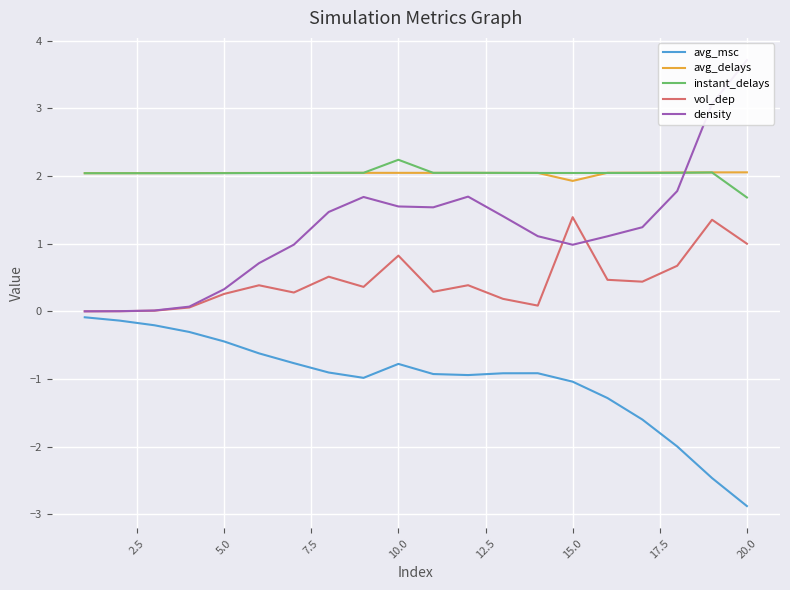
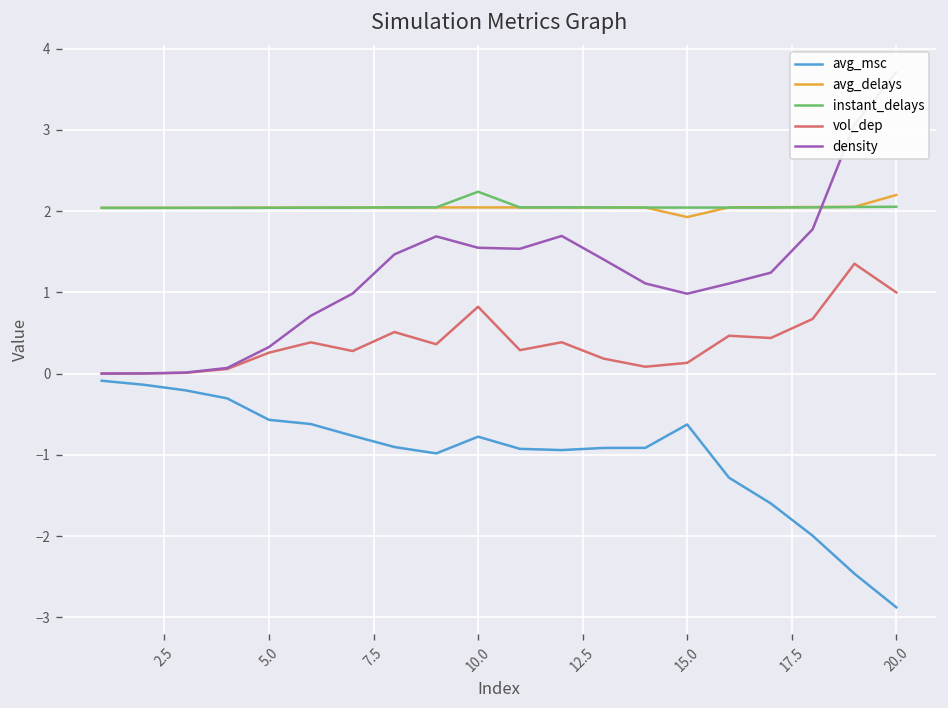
  {
    "avg_msc": {
-     "5.0": -0.4,
+     "5.0": -0.6,
      "10.0": -0.8,
-     "15.0": -1.0,
+     "15.0": -0.6,
      "20.0": -2.9
    },
    "avg_delays": {
      "10.0": 2.0,
      "15.0": 1.9,
-     "20.0": 2.1
+     "20.0": 2.2
    },
    "instant_delays": {
      "10.0": 2.2,
      "15.0": 2.0,
-     "20.0": 1.7
+     "20.0": 2.1
    },
    "vol_dep": {
      "5.0": 0.3,
      "10.0": 0.8,
-     "15.0": 1.4,
+     "15.0": 0.1,
      "20.0": 1.0
    },
    "density": {
      "5.0": 0.3,
      "10.0": 1.5,
      "15.0": 1.0
    }
  }
